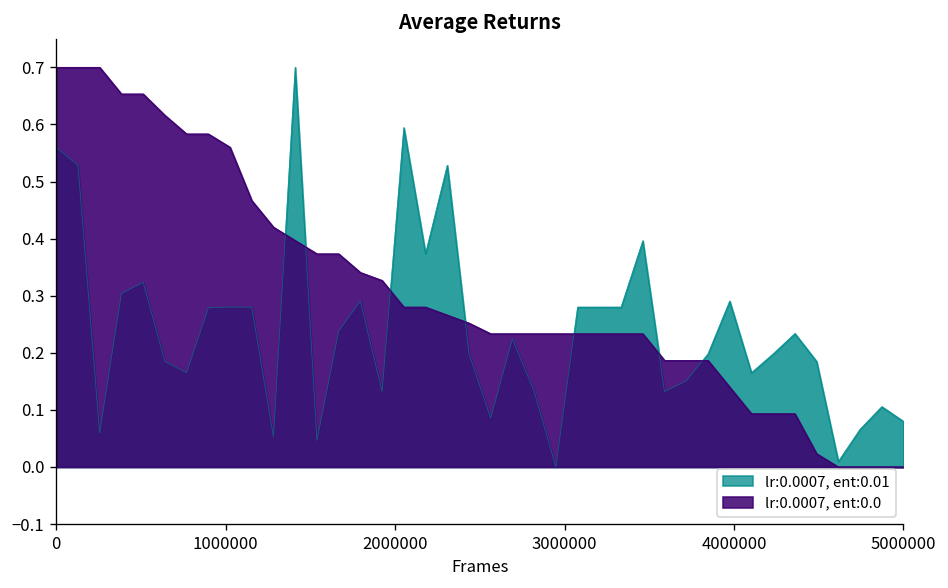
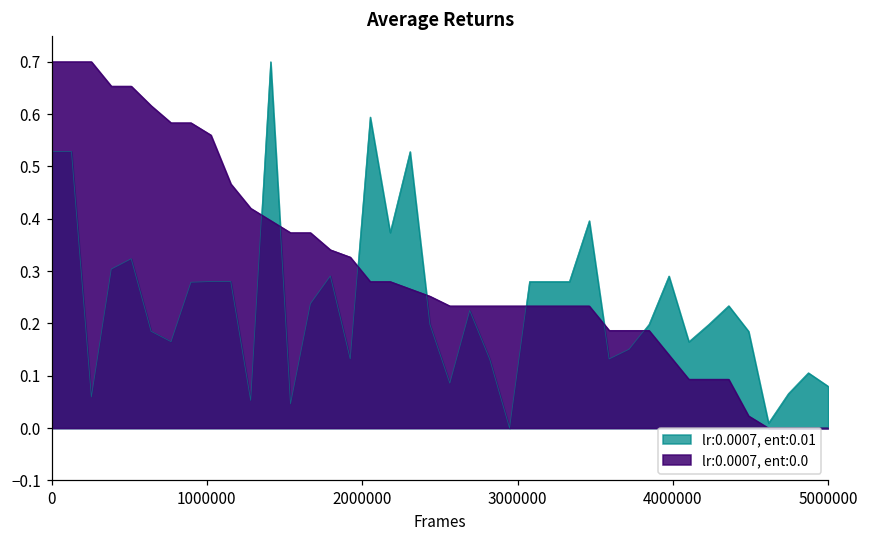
  {
    "lr:0.0007, ent:0.01": {
-     "0": 0.56,
+     "0": 0.53,
      "5000000": 0.08
    },
    "lr:0.0007, ent:0.0": {
      "0": 0.70,
      "5000000": 0.00
    }
  }
